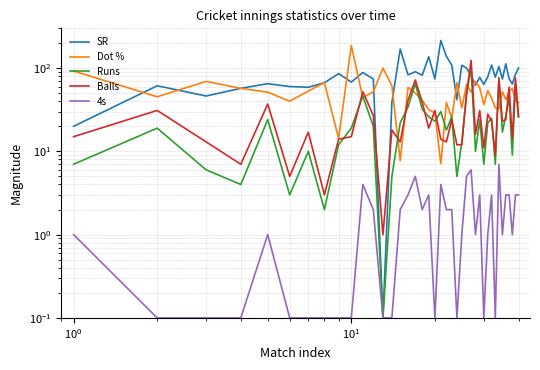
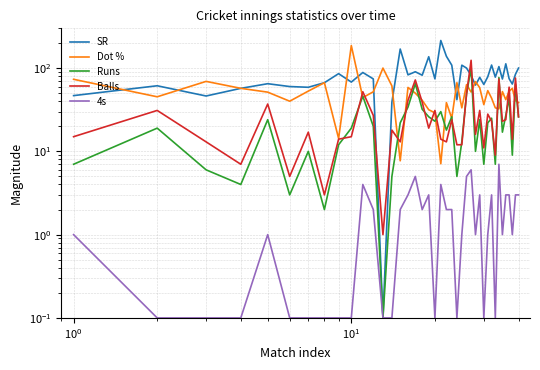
  {
    "SR": {
-     "10^0": 20,
+     "10^0": 50,
      "10^1": 70
    },
    "Dot %": {
-     "10^0": 90,
+     "10^0": 70,
      "10^1": 190
    },
    "Runs": {
      "10^0": 7,
      "10^1": 19
    },
    "Balls": {
      "10^0": 15,
      "10^1": 15
    },
    "4s": {
      "10^0": 1,
      "10^1": 0.10
    }
  }
